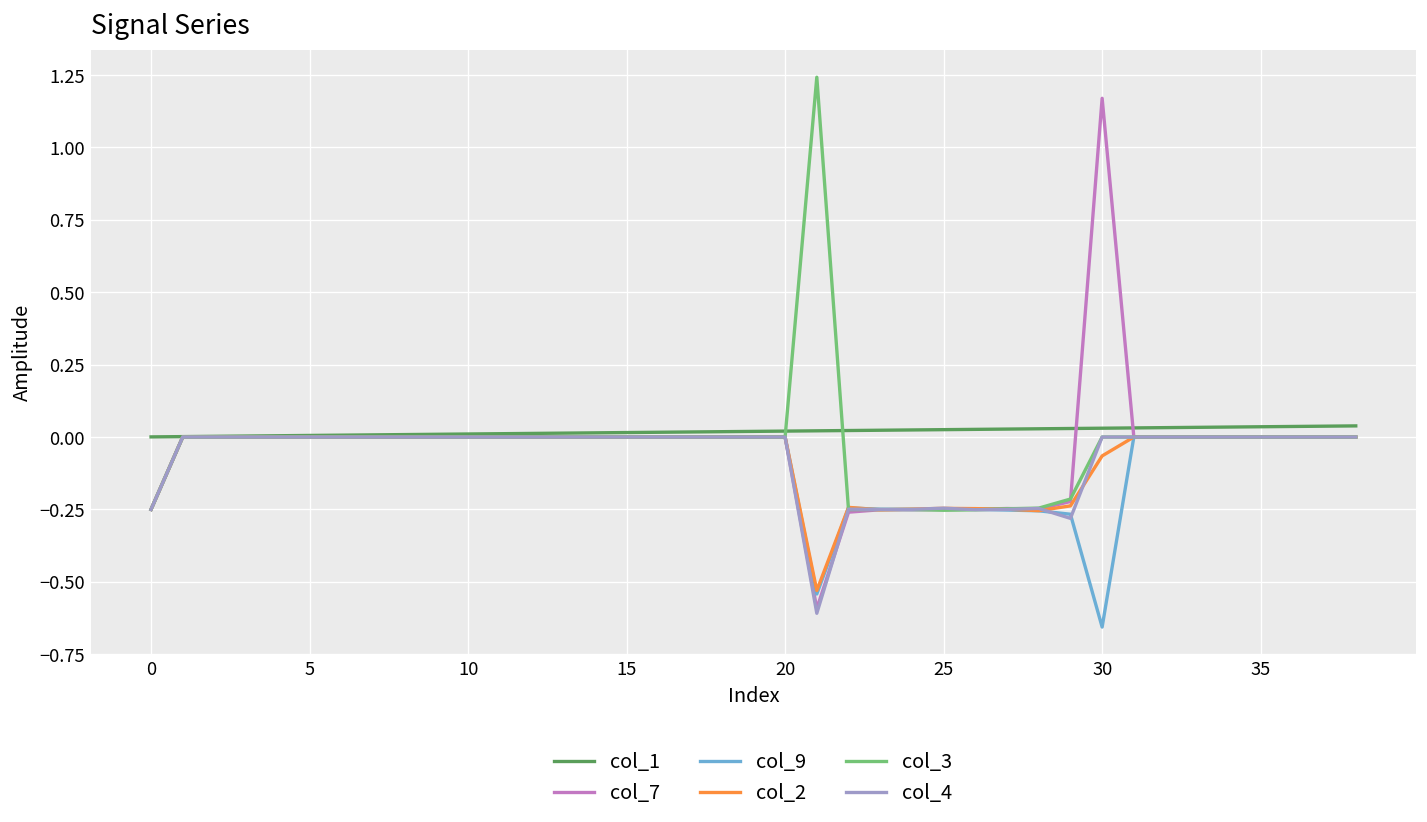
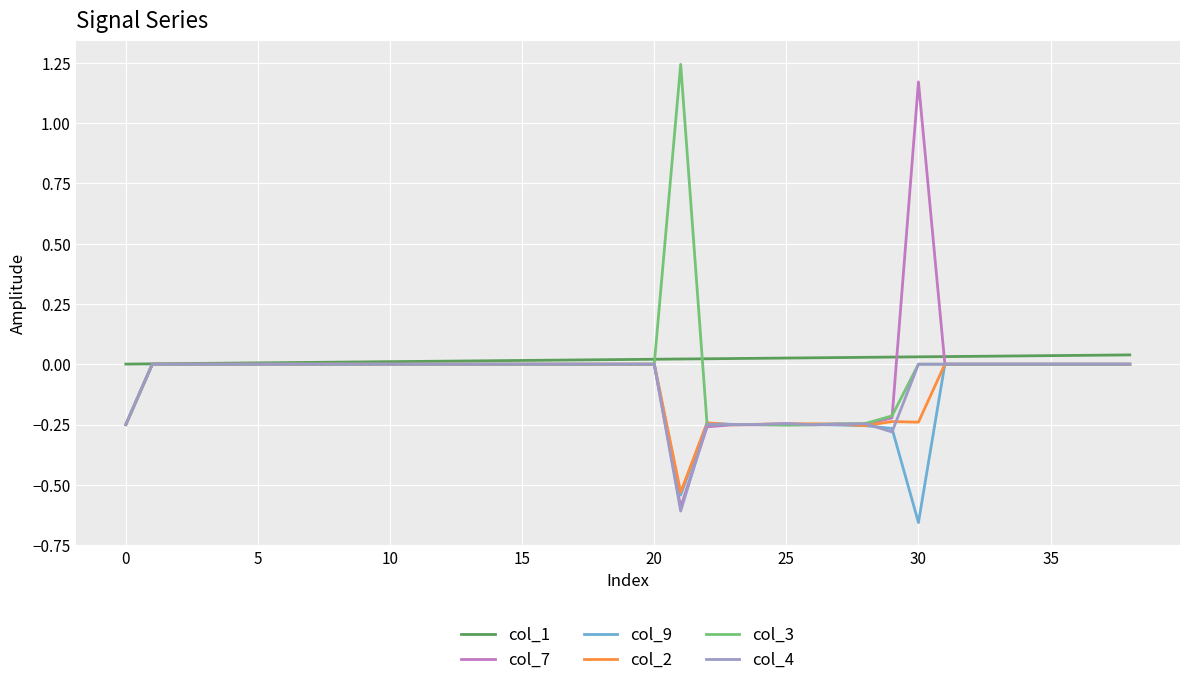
  {
    "col_2": {
-     "30": -0.07
+     "30": -0.24
    }
  }
